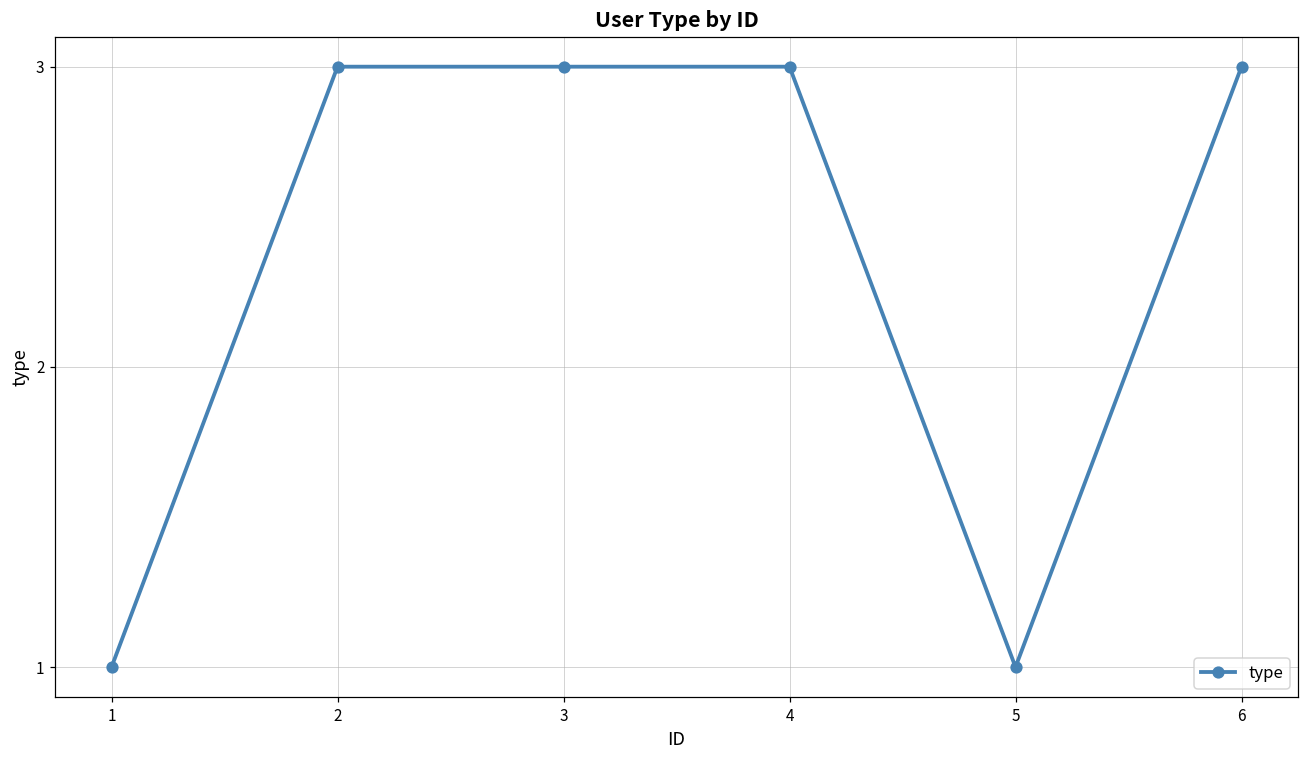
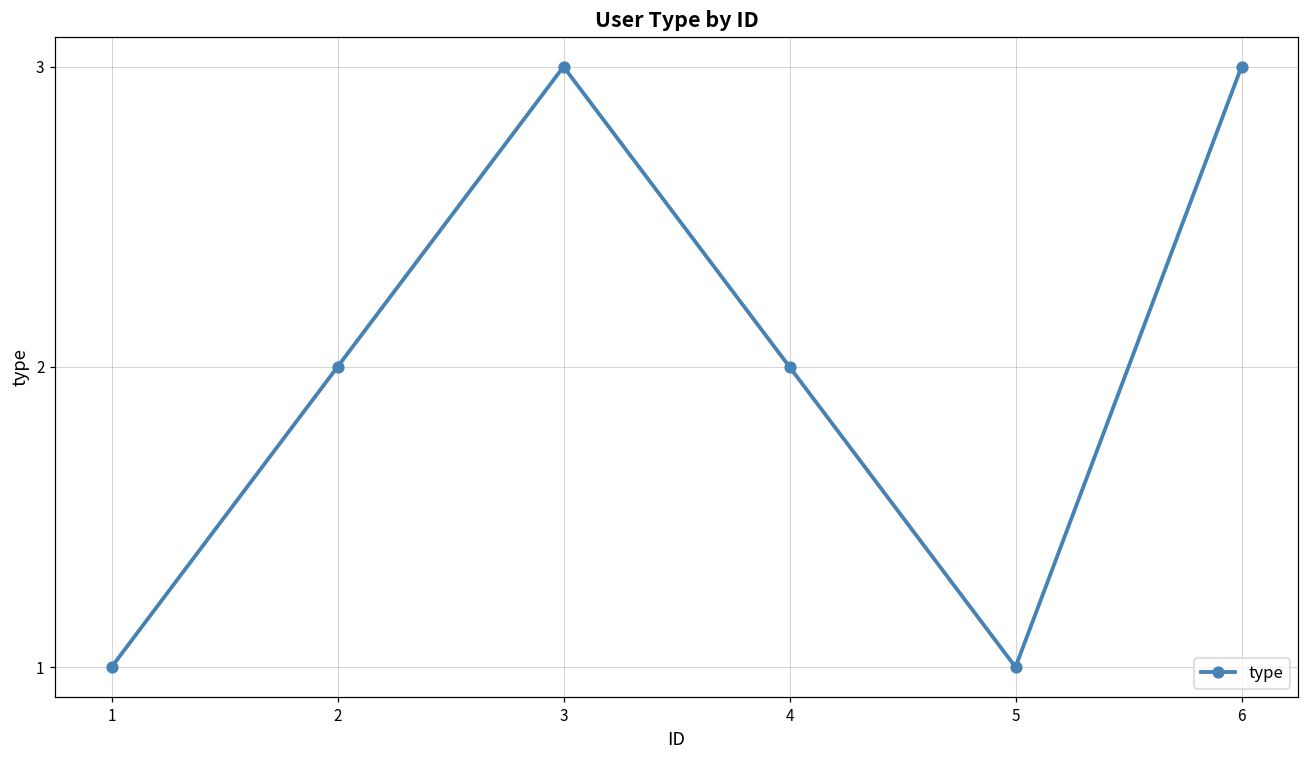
  {
    "1": 1,
-   "2": 3,
+   "2": 2,
    "3": 3,
-   "4": 3,
+   "4": 2,
    "5": 1,
    "6": 3
  }
